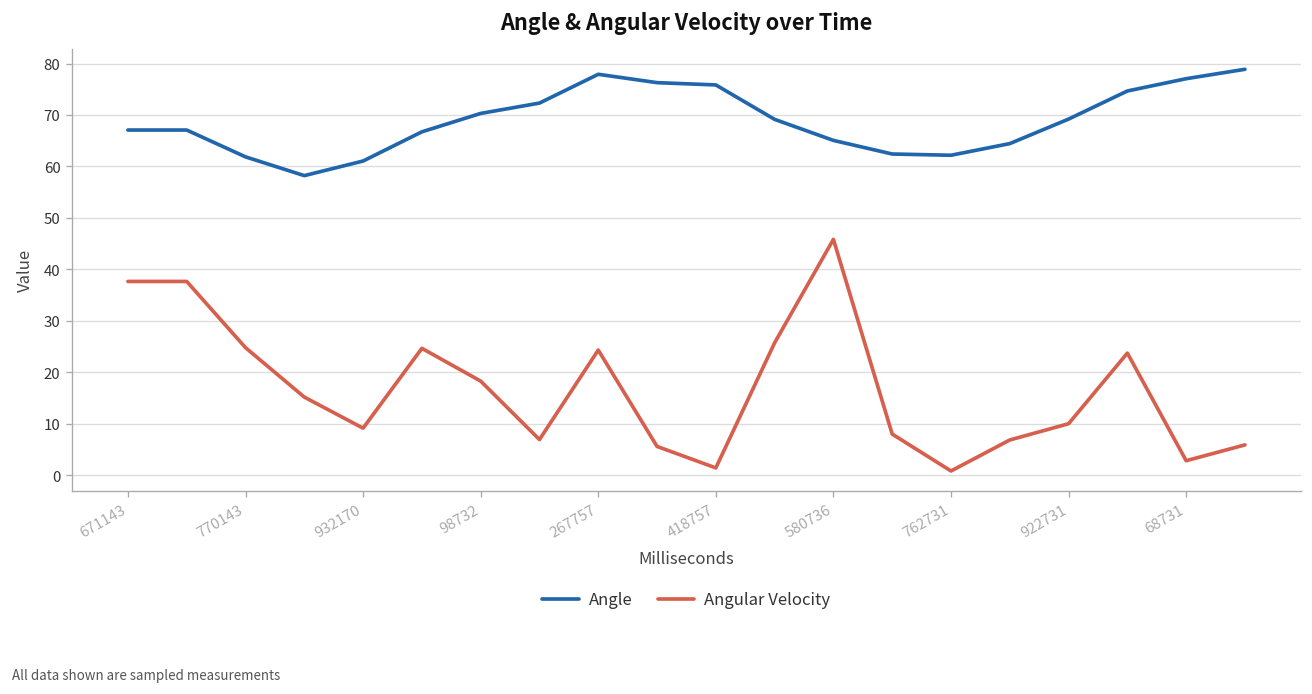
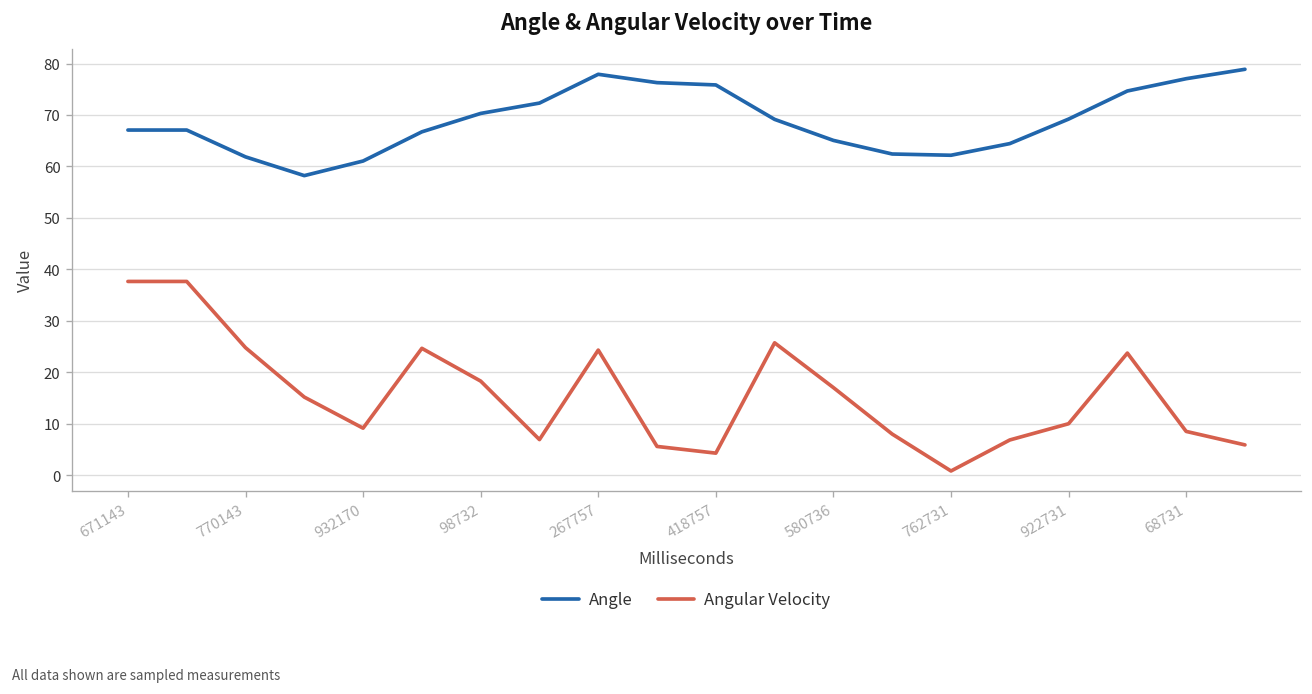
  {
    "Angle": {
      "671143": 67,
      "770143": 62,
      "932170": 61,
      "98732": 70,
      "267757": 78,
      "418757": 76,
      "580736": 65,
      "762731": 62,
      "922731": 69,
      "68731": 77
    },
    "Angular Velocity": {
      "671143": 38,
      "770143": 25,
      "932170": 9,
      "98732": 18,
      "267757": 24,
-     "418757": 1,
-     "580736": 46,
+     "418757": 4,
+     "580736": 17,
      "762731": 1,
      "922731": 10,
-     "68731": 3
+     "68731": 9
    }
  }
